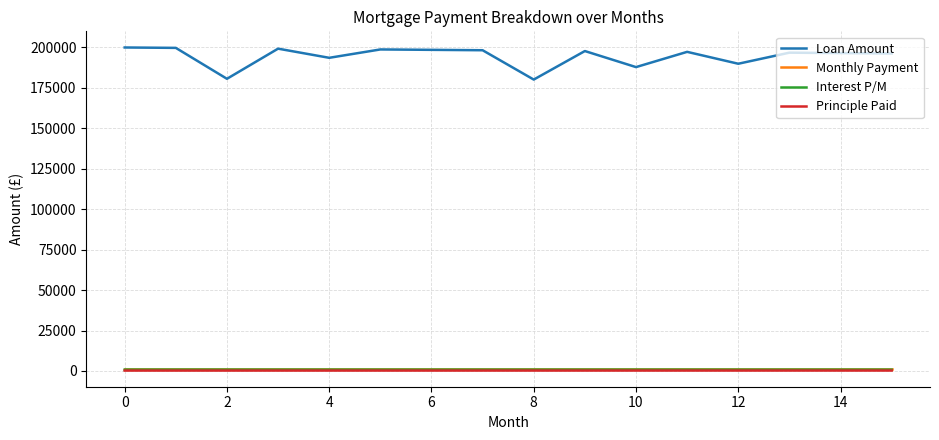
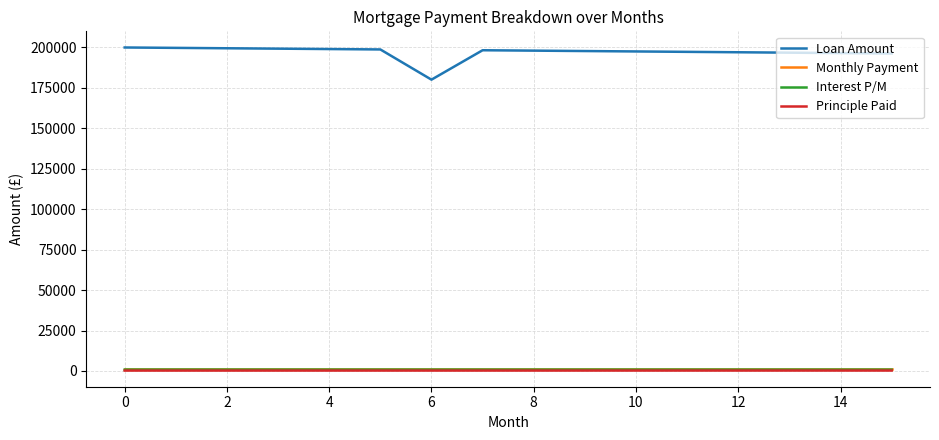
  {
    "Loan Amount": {
      "0": 200000,
-     "2": 181000,
-     "4": 194000,
-     "6": 199000,
-     "8": 180000,
-     "10": 188000,
-     "12": 190000
+     "2": 200000,
+     "4": 199000,
+     "6": 180000,
+     "8": 198000,
+     "10": 198000,
+     "12": 197000
    }
  }
